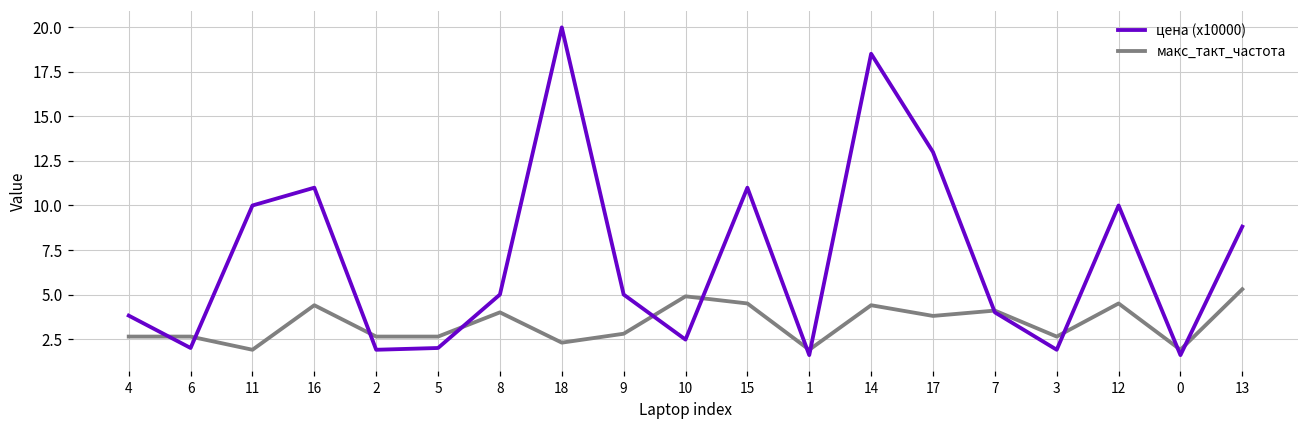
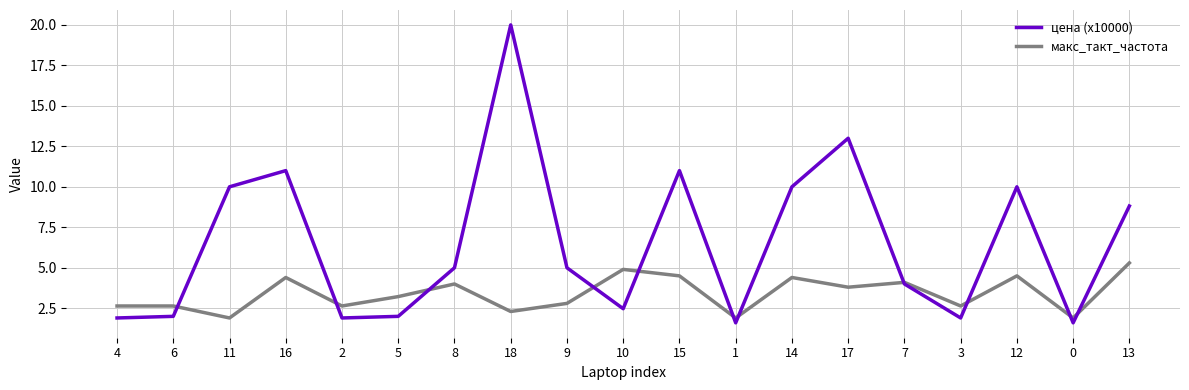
  {
    "цена (x10000)": {
-     "4": 3.8,
+     "4": 1.9,
      "6": 2.0,
      "11": 10.0,
      "16": 11.0,
      "2": 1.9,
      "5": 2.0,
      "8": 5.0,
      "18": 20.0,
      "9": 5.0,
      "10": 2.5,
      "15": 11.0,
      "1": 1.6,
-     "14": 18.5,
+     "14": 10.0,
      "17": 13.0,
      "3": 1.9,
      "12": 10.0,
      "0": 1.6,
      "13": 8.8
    },
    "макс_такт_частота": {
      "4": 2.6,
      "6": 2.6,
      "11": 1.9,
      "16": 4.4,
      "2": 2.6,
-     "5": 2.6,
+     "5": 3.2,
      "8": 4.0,
      "18": 2.3,
      "9": 2.8,
      "10": 4.9,
      "15": 4.5,
      "1": 1.9,
      "14": 4.4,
      "17": 3.8,
      "3": 2.6,
      "12": 4.5,
      "0": 1.9,
      "13": 5.3
    }
  }
